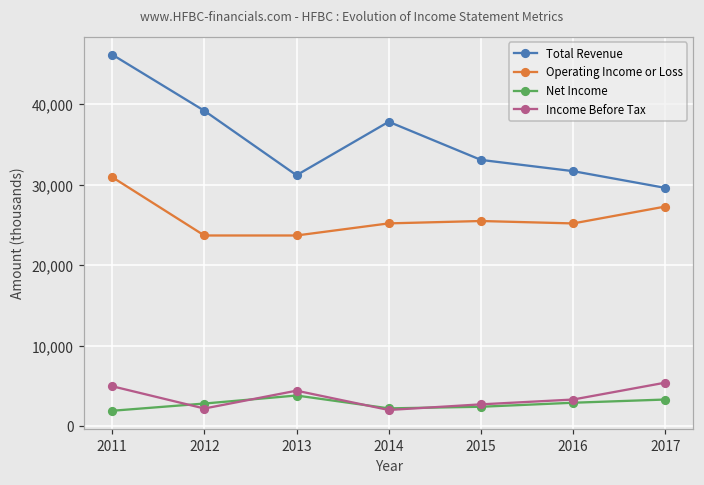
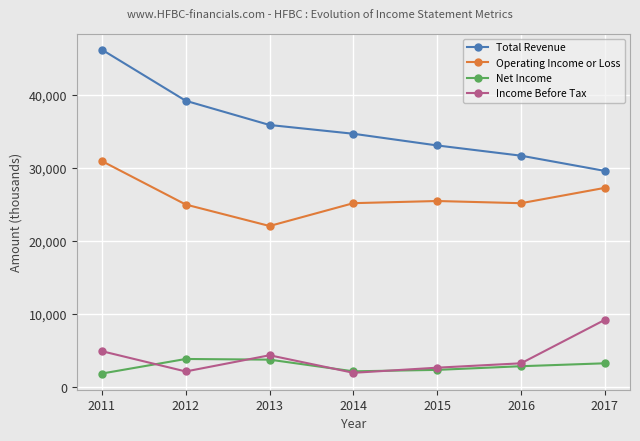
  {
    "Total Revenue": {
      "2011": "46,000",
      "2012": "39,000",
-     "2013": "31,000",
-     "2014": "38,000",
+     "2013": "36,000",
+     "2014": "35,000",
      "2015": "33,000",
      "2016": "32,000",
      "2017": "30,000"
    },
    "Operating Income or Loss": {
      "2011": "31,000",
-     "2012": "24,000",
-     "2013": "24,000",
+     "2012": "25,000",
+     "2013": "22,000",
      "2014": "25,000",
      "2015": "26,000",
      "2016": "25,000",
      "2017": "27,000"
    },
    "Net Income": {
      "2011": "2,000",
-     "2012": "3,000",
+     "2012": "4,000",
      "2013": "4,000",
      "2016": "3,000",
      "2017": "3,000"
    },
    "Income Before Tax": {
      "2011": "5,000",
      "2012": "2,000",
      "2013": "4,000",
      "2016": "3,000",
-     "2017": "5,000"
+     "2017": "9,000"
    }
  }
